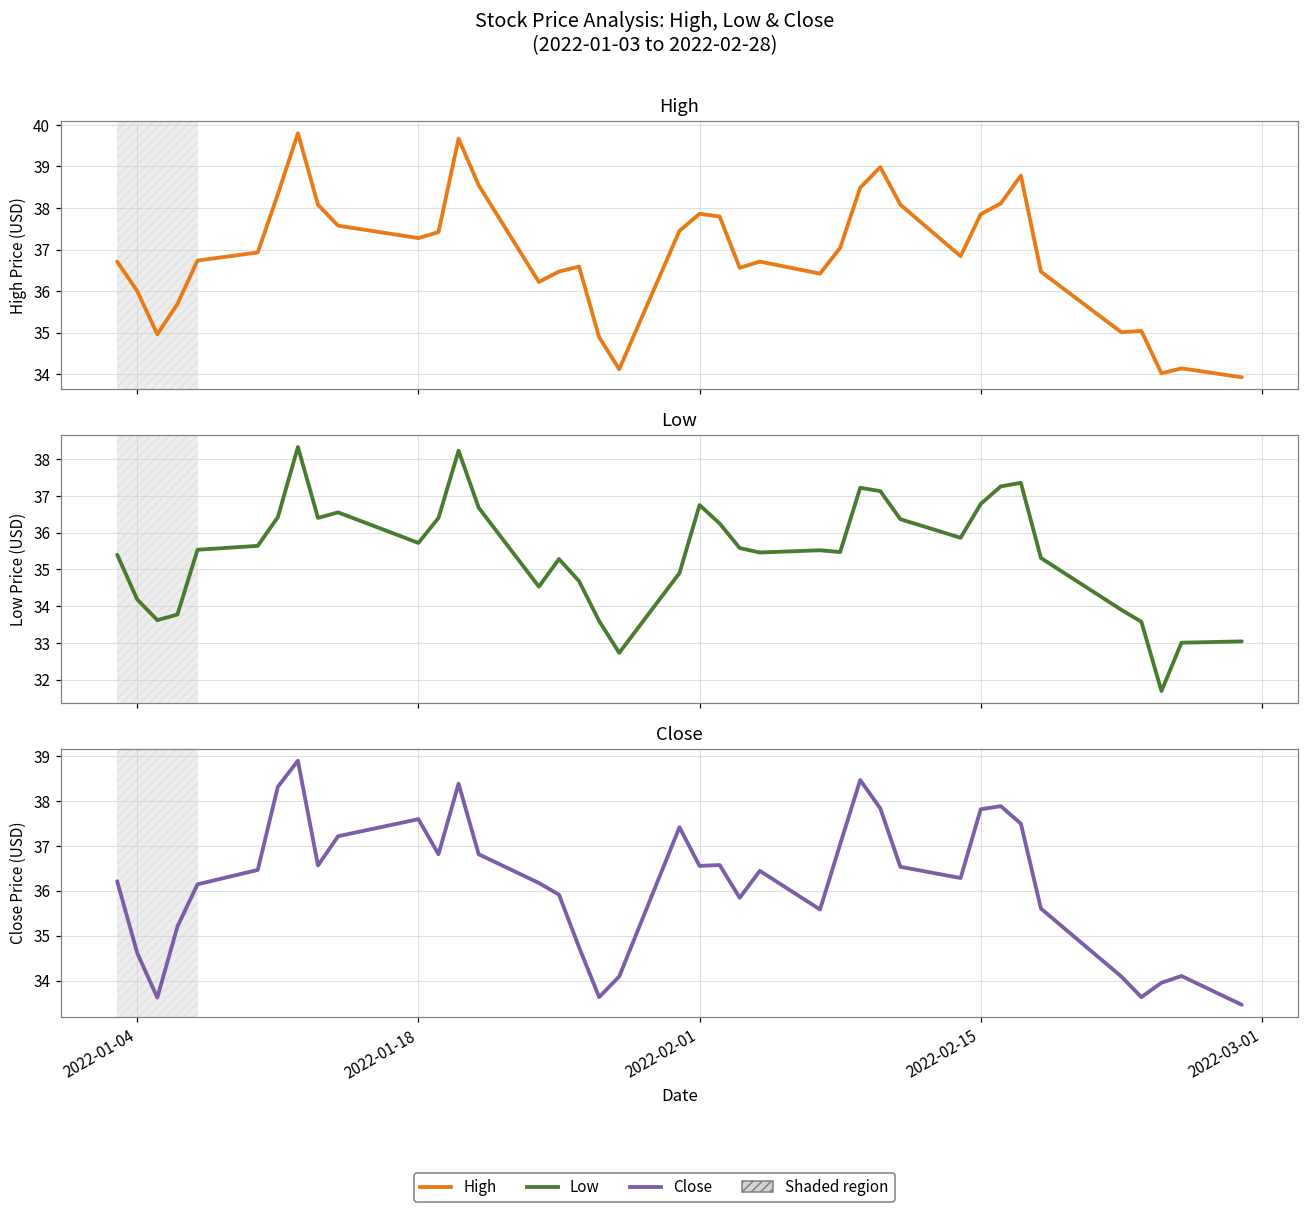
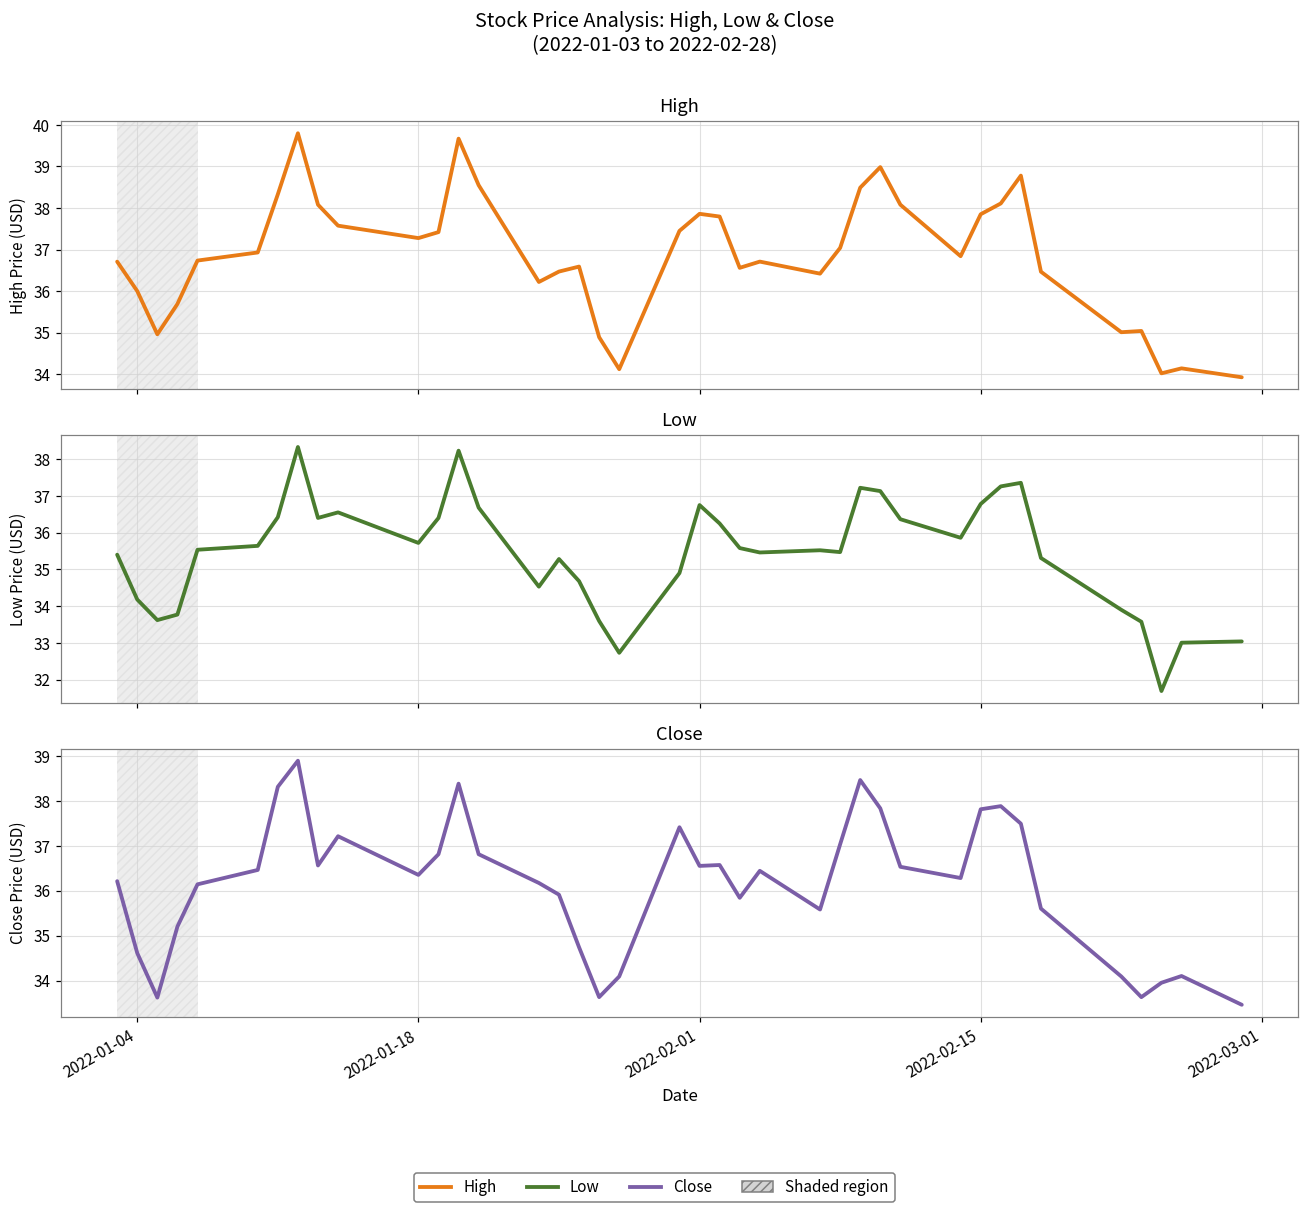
  {
    "Close": {
      "2022-01-04": 34.6,
-     "2022-01-18": 37.6,
+     "2022-01-18": 36.4,
      "2022-02-01": 36.6,
      "2022-02-15": 37.8
    }
  }
